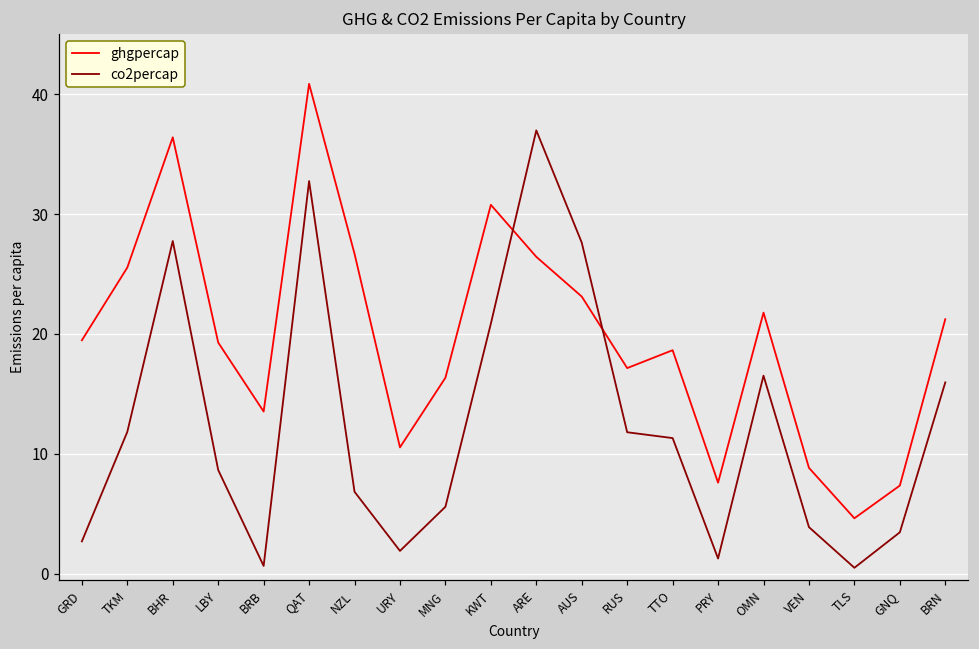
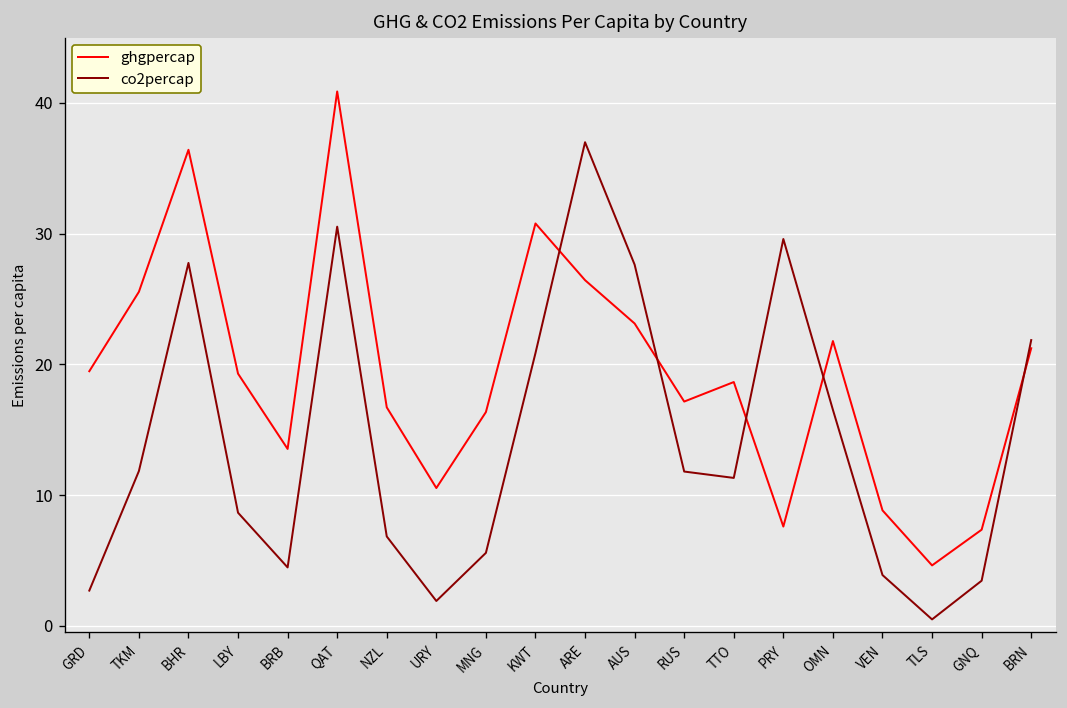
  {
    "ghgpercap": {
      "GRD": 19.5,
      "TKM": 25.5,
      "BHR": 36.4,
      "LBY": 19.3,
      "BRB": 13.5,
      "QAT": 40.9,
-     "NZL": 26.7,
+     "NZL": 16.7,
      "URY": 10.5,
      "MNG": 16.3,
      "KWT": 30.8,
      "ARE": 26.4,
      "AUS": 23.1,
      "RUS": 17.2,
      "TTO": 18.6,
      "PRY": 7.6,
      "OMN": 21.8,
      "VEN": 8.8,
      "TLS": 4.6,
      "GNQ": 7.3,
      "BRN": 21.2
    },
    "co2percap": {
      "GRD": 2.7,
      "TKM": 11.8,
      "BHR": 27.8,
      "LBY": 8.6,
-     "BRB": 0.6,
-     "QAT": 32.8,
+     "BRB": 4.5,
+     "QAT": 30.5,
      "NZL": 6.8,
      "URY": 1.9,
      "MNG": 5.6,
      "KWT": 20.9,
      "ARE": 37.0,
      "AUS": 27.6,
      "RUS": 11.8,
      "TTO": 11.3,
-     "PRY": 1.3,
+     "PRY": 29.6,
      "OMN": 16.5,
      "VEN": 3.9,
      "TLS": 0.5,
      "GNQ": 3.4,
-     "BRN": 16.0
+     "BRN": 21.9
    }
  }
